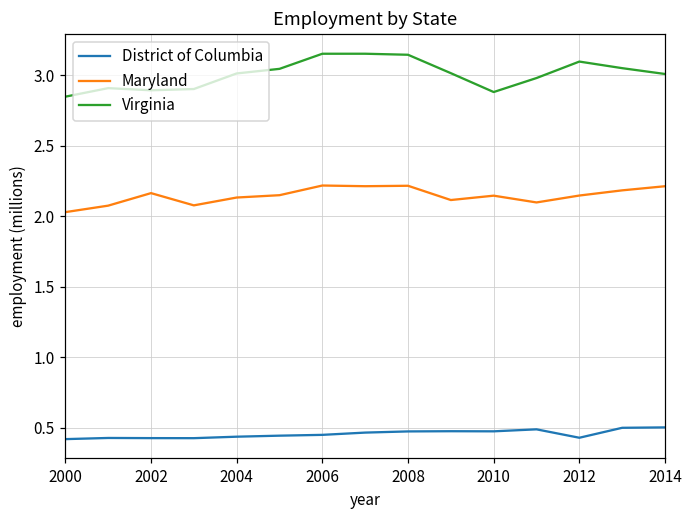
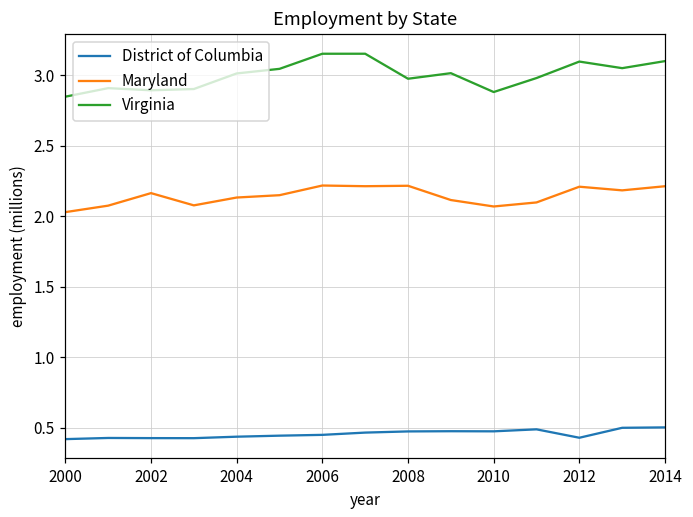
  {
    "District of Columbia": {
      "2000": 0.42,
      "2002": 0.43,
      "2004": 0.44,
      "2006": 0.45,
      "2008": 0.48,
      "2010": 0.48,
      "2012": 0.43,
      "2014": 0.50
    },
    "Maryland": {
      "2000": 2.03,
      "2002": 2.16,
      "2004": 2.13,
      "2006": 2.22,
      "2008": 2.22,
-     "2010": 2.15,
-     "2012": 2.15,
+     "2010": 2.07,
+     "2012": 2.21,
      "2014": 2.21
    },
    "Virginia": {
      "2000": 2.85,
      "2006": 3.15,
-     "2008": 3.14,
+     "2008": 2.97,
      "2010": 2.88,
      "2012": 3.10,
-     "2014": 3.01
+     "2014": 3.10
    }
  }
